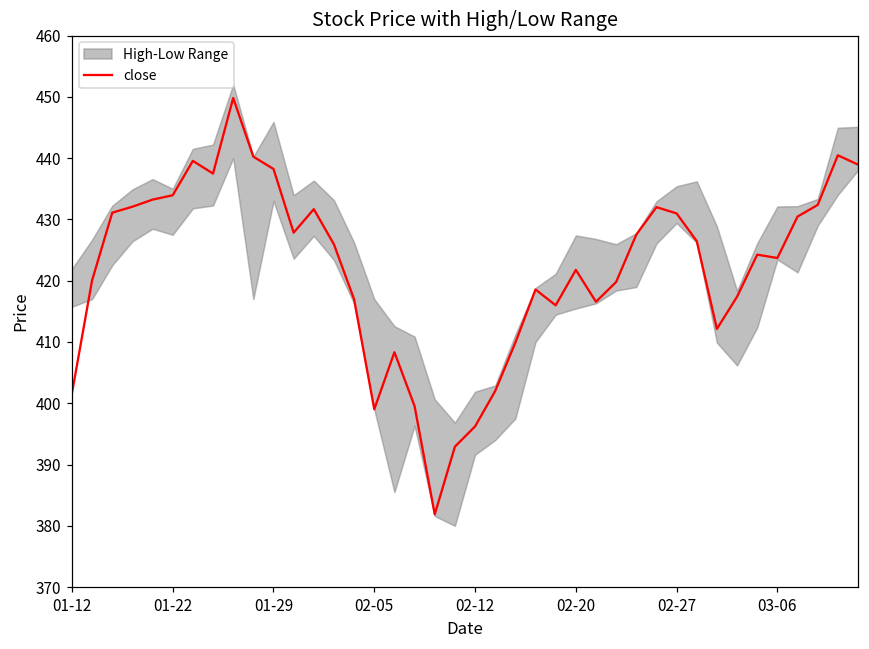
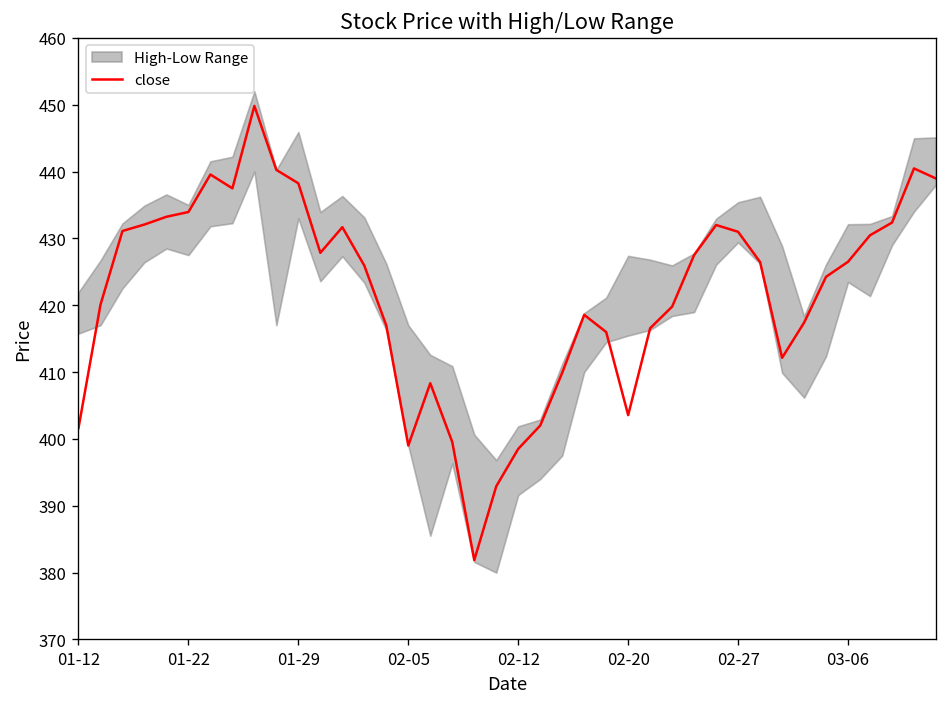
  {
    "close": {
      "01-12": 402,
      "01-22": 434,
      "01-29": 438,
      "02-05": 399,
-     "02-12": 396,
-     "02-20": 422,
+     "02-12": 399,
+     "02-20": 404,
      "02-27": 431,
-     "03-06": 424
+     "03-06": 427
    }
  }
